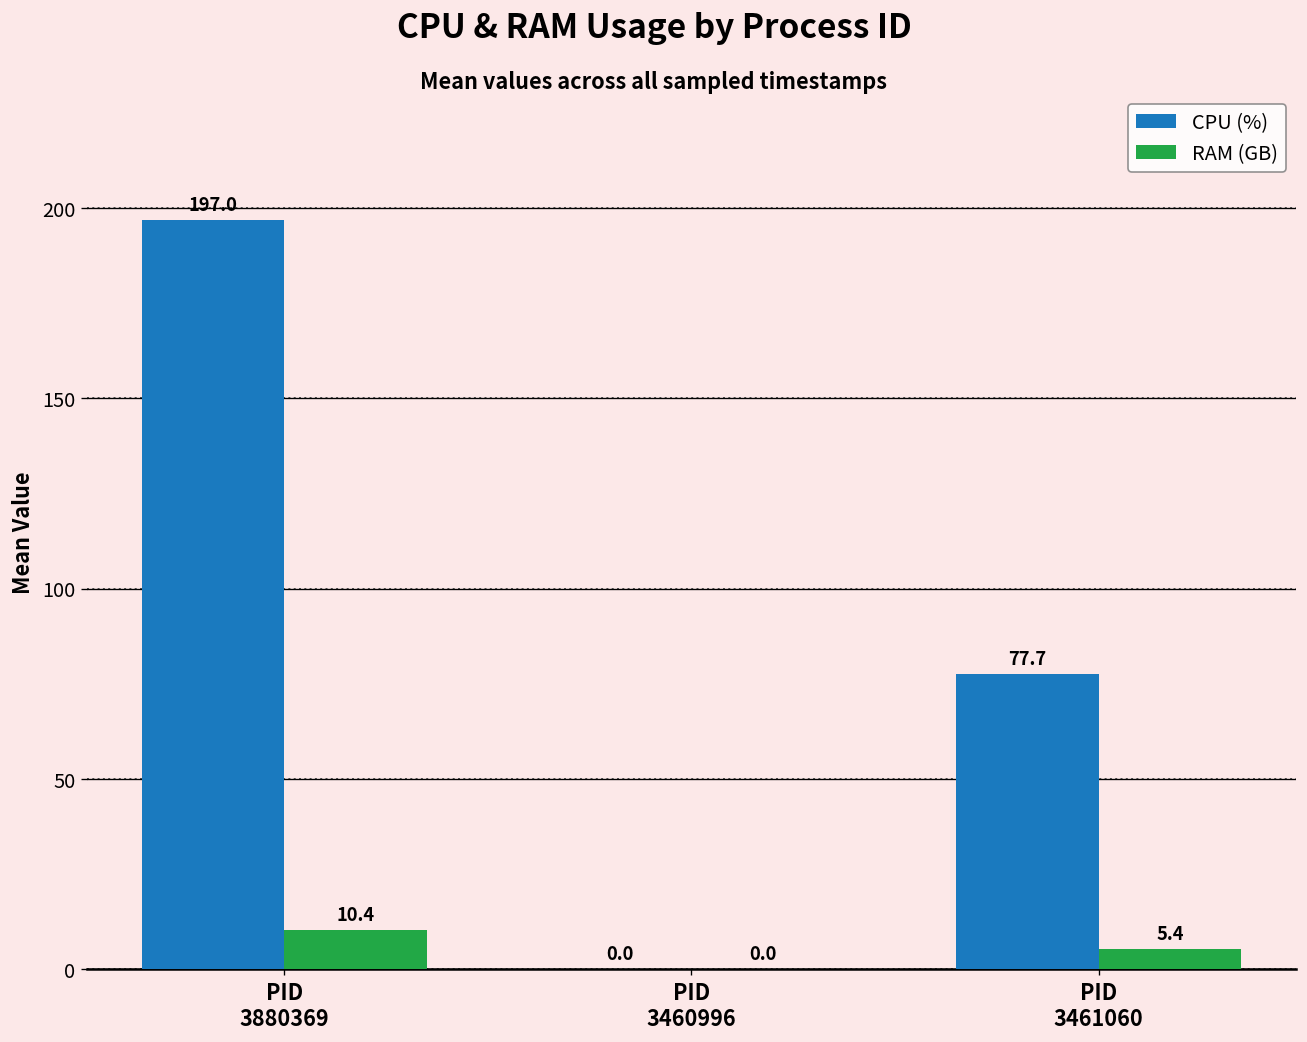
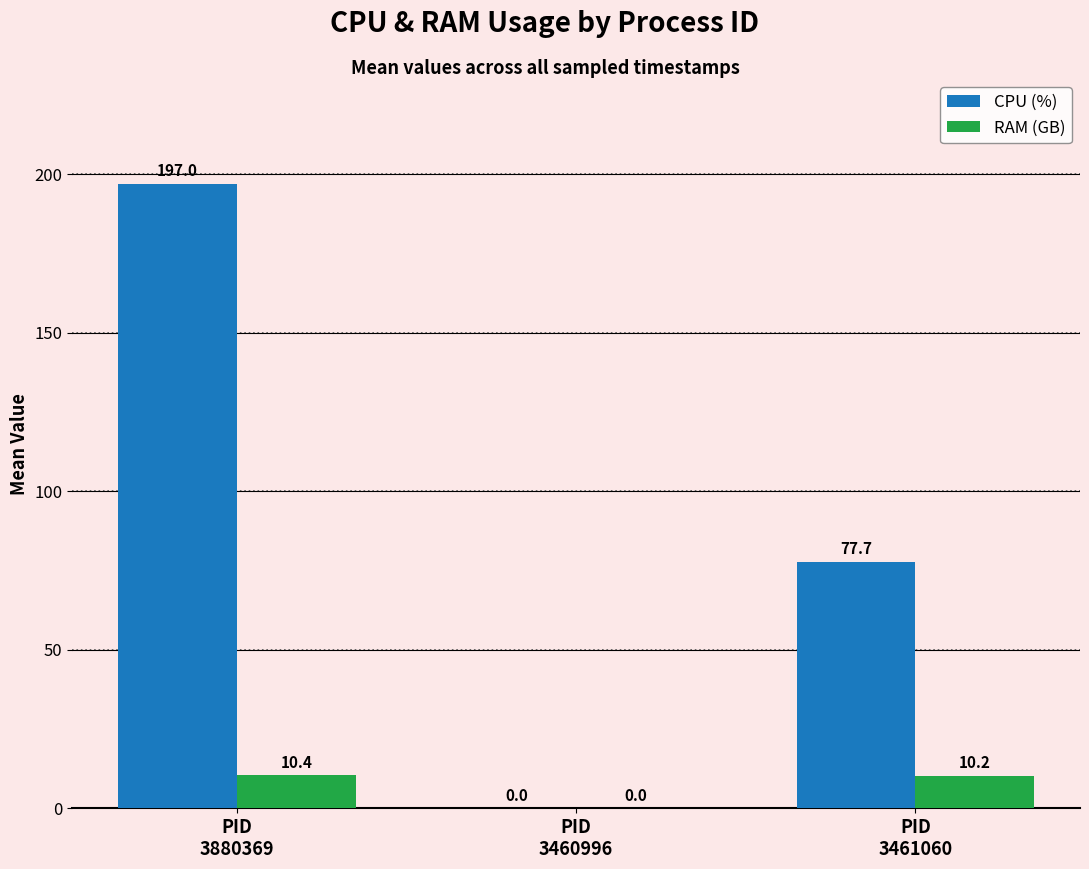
  {
    "CPU (%)": {
      "PID 3880369": 197.0,
      "PID 3460996": 0.0,
      "PID 3461060": 77.7
    },
    "RAM (GB)": {
      "PID 3880369": 10.4,
      "PID 3460996": 0.0,
-     "PID 3461060": 5.4
+     "PID 3461060": 10.2
    }
  }
